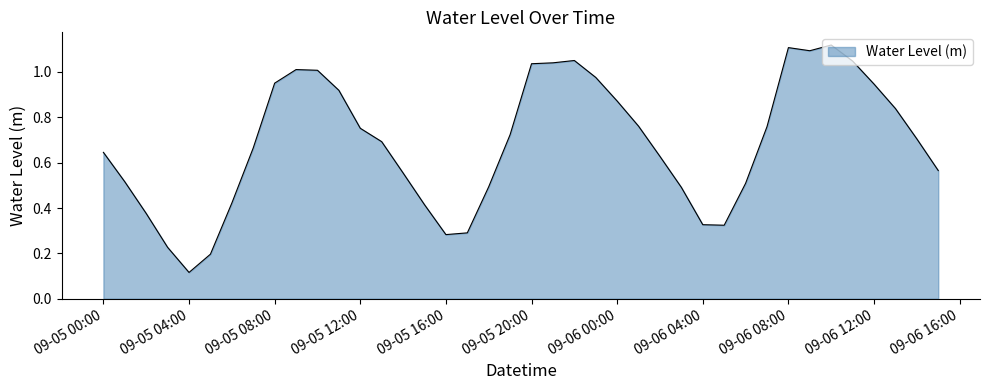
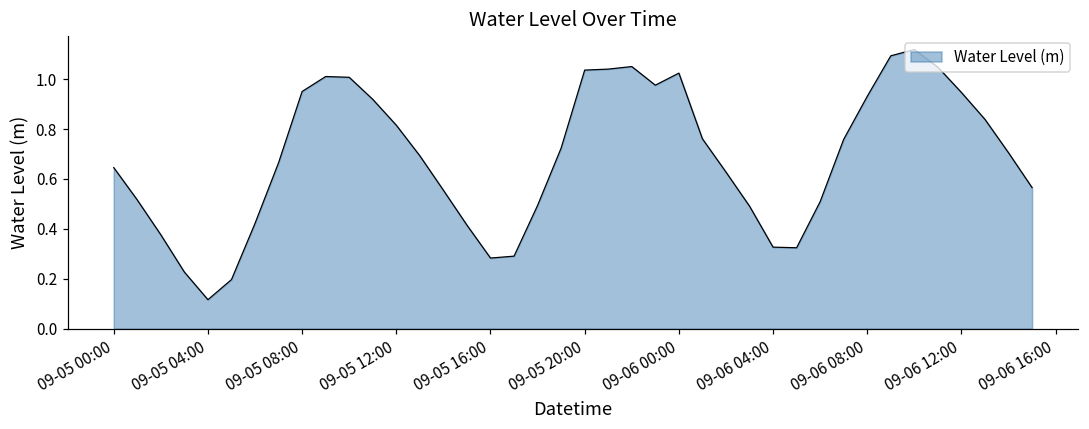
  {
    "09-05 00:00": 0.65,
    "09-05 04:00": 0.12,
    "09-05 08:00": 0.95,
-   "09-05 12:00": 0.75,
+   "09-05 12:00": 0.82,
    "09-05 16:00": 0.28,
    "09-05 20:00": 1.04,
-   "09-06 00:00": 0.87,
+   "09-06 00:00": 1.02,
    "09-06 04:00": 0.33,
-   "09-06 08:00": 1.11,
+   "09-06 08:00": 0.93,
    "09-06 12:00": 0.95
  }
